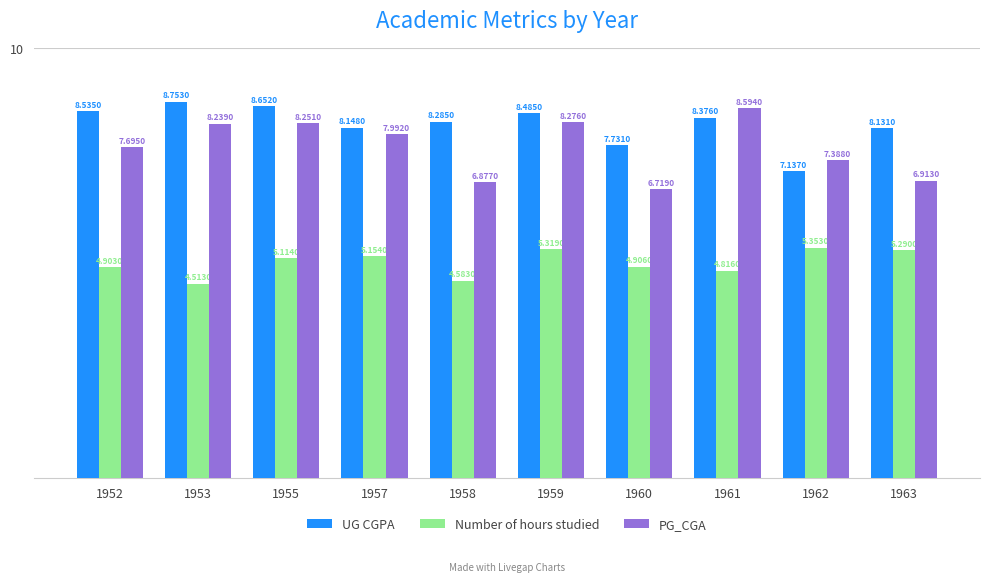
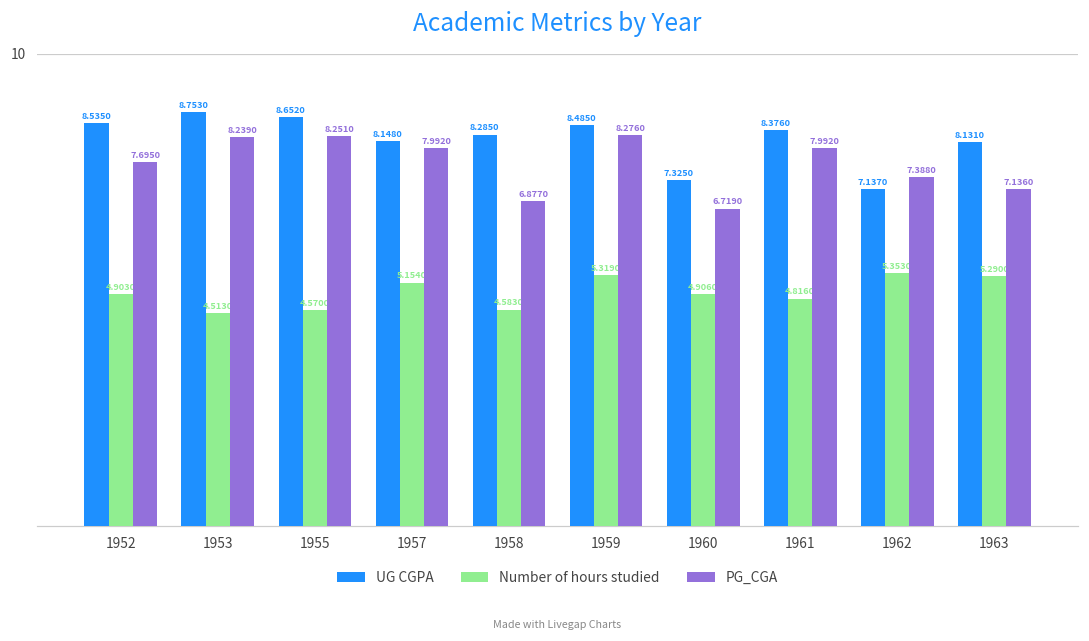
  {
    "UG CGPA": {
      "1952": 8.5350,
      "1953": 8.7530,
      "1955": 8.6520,
      "1957": 8.1480,
      "1958": 8.2850,
      "1959": 8.4850,
-     "1960": 7.7310,
+     "1960": 7.3250,
      "1961": 8.3760,
      "1962": 7.1370,
      "1963": 8.1310
    },
    "Number of hours studied": {
      "1952": 4.9030,
      "1953": 4.5130,
-     "1955": 5.1140,
+     "1955": 4.5700,
      "1957": 5.1540,
      "1958": 4.5830,
      "1959": 5.3190,
      "1960": 4.9060,
      "1961": 4.8160,
      "1962": 5.3530,
      "1963": 5.2900
    },
    "PG_CGA": {
      "1952": 7.6950,
      "1953": 8.2390,
      "1955": 8.2510,
      "1957": 7.9920,
      "1958": 6.8770,
      "1959": 8.2760,
      "1960": 6.7190,
-     "1961": 8.5940,
+     "1961": 7.9920,
      "1962": 7.3880,
-     "1963": 6.9130
+     "1963": 7.1360
    }
  }
